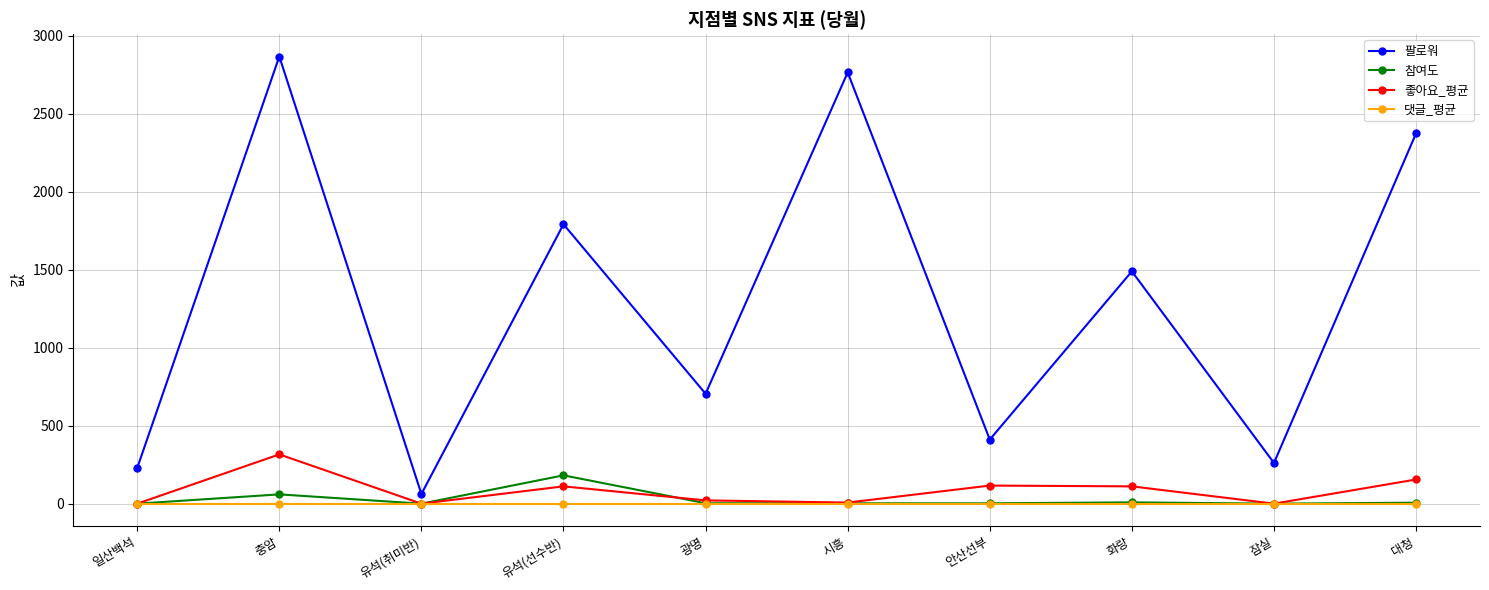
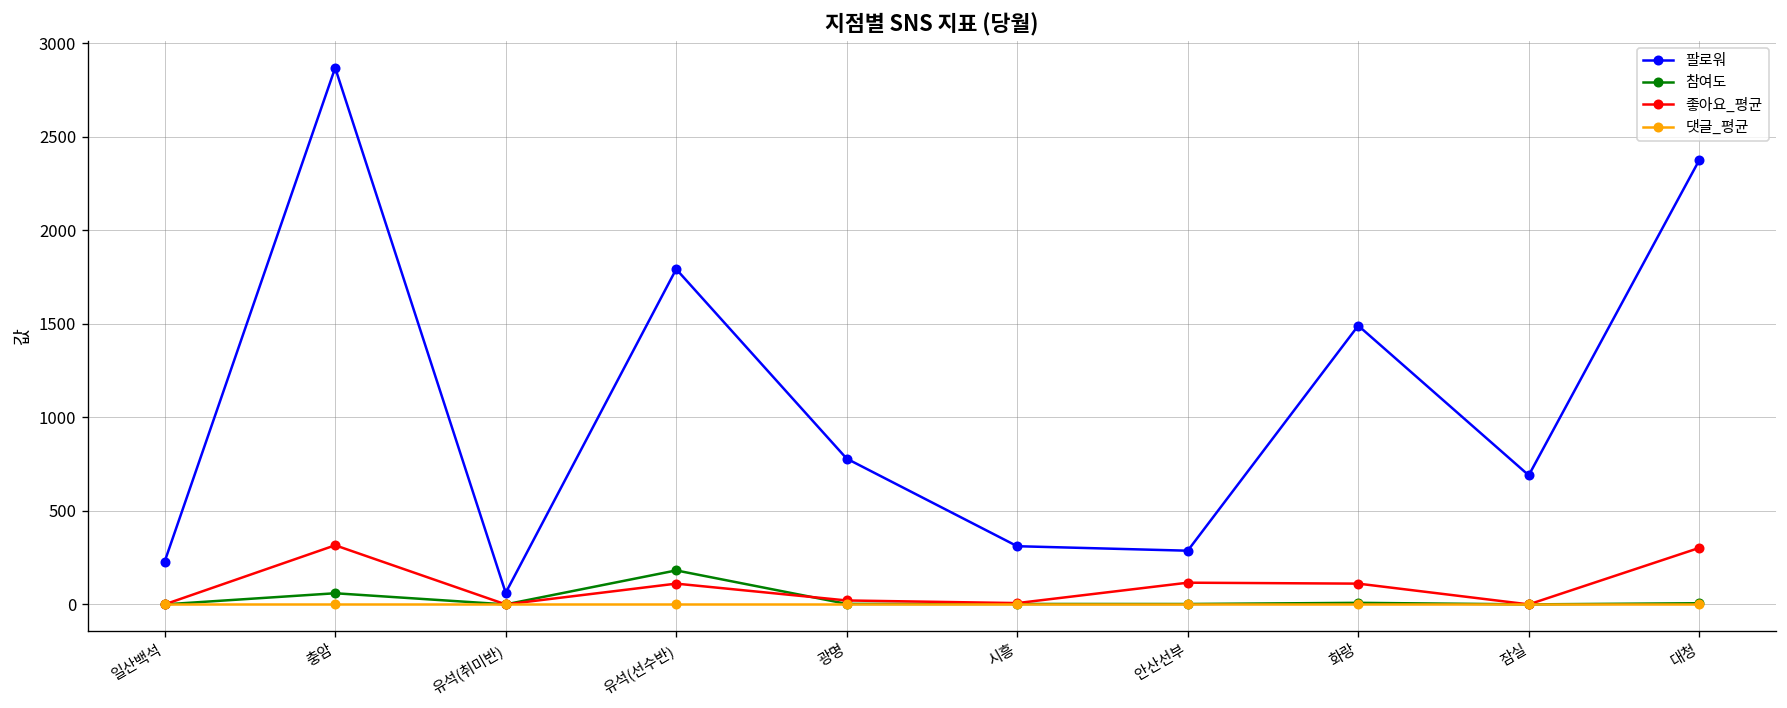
  {
    "팔로워": {
      "일산백석": 230,
      "충암": 2870,
      "유석(취미반)": 60,
      "유석(선수반)": 1790,
-     "광명": 710,
-     "시흥": 2770,
-     "안산선부": 410,
+     "광명": 780,
+     "시흥": 310,
+     "안산선부": 290,
      "화랑": 1490,
-     "잠실": 260,
+     "잠실": 690,
      "대청": 2380
    },
    "참여도": {
      "충암": 60,
      "유석(선수반)": 180
    },
    "좋아요_평균": {
      "충암": 320,
      "유석(선수반)": 110,
      "광명": 20,
      "안산선부": 120,
      "화랑": 110,
-     "대청": 160
+     "대청": 300
    },
    "댓글_평균": {
      "충암": 0,
      "유석(선수반)": 0
    }
  }
